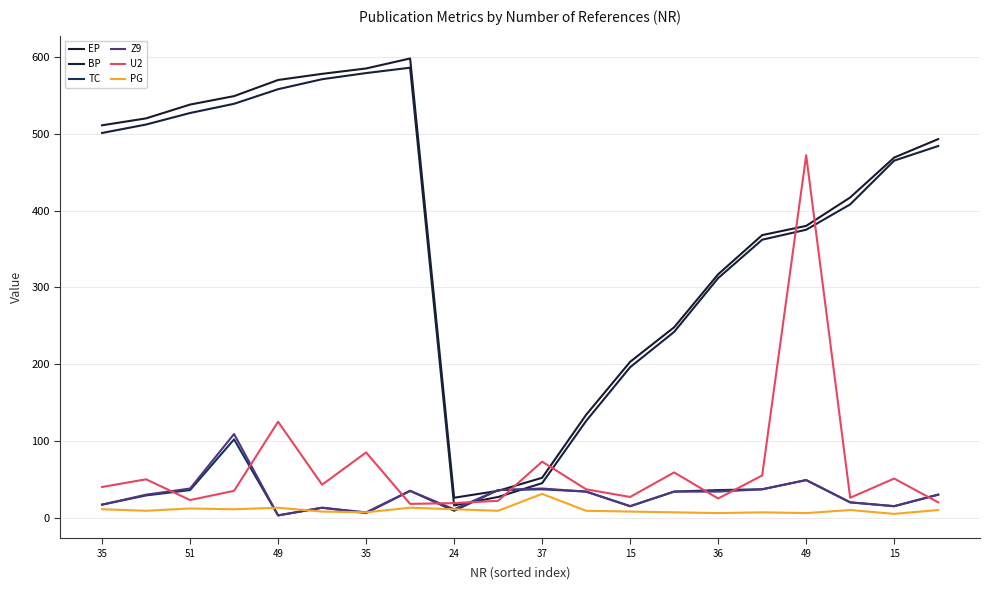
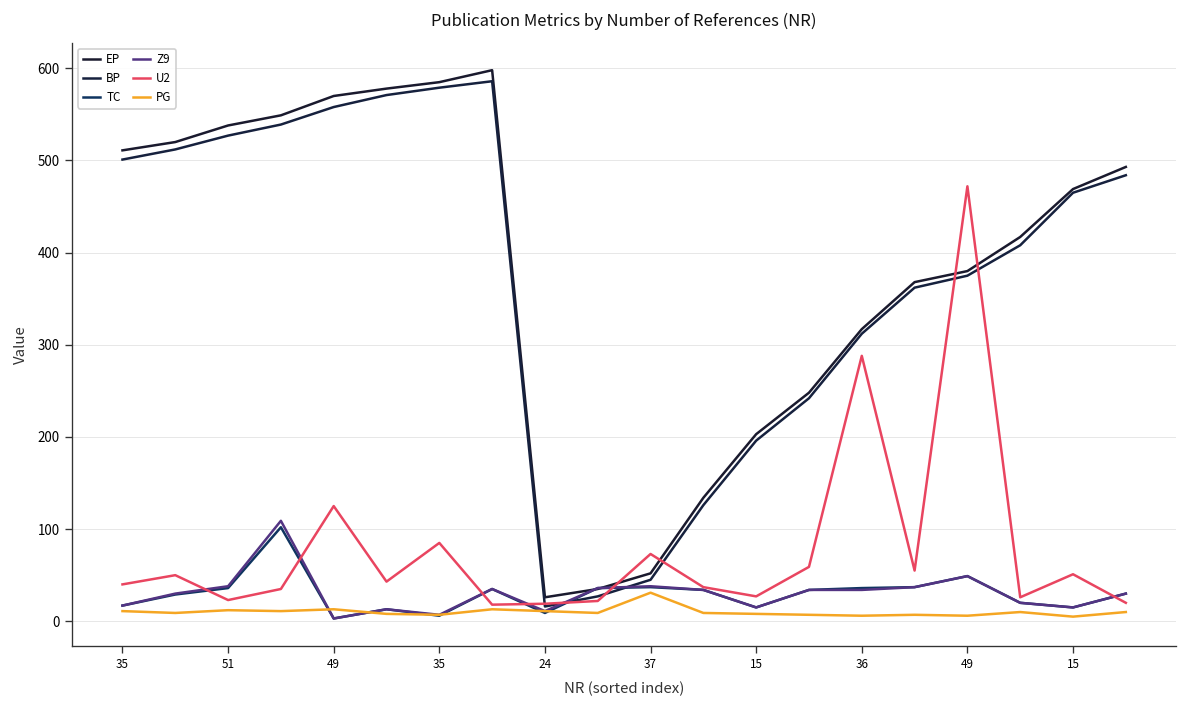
  {
    "U2": {
      "51": 20,
      "37": 70,
-     "36": 30
+     "36": 290
    },
    "PG": {
      "51": 10,
      "37": 30,
      "36": 10
    }
  }
